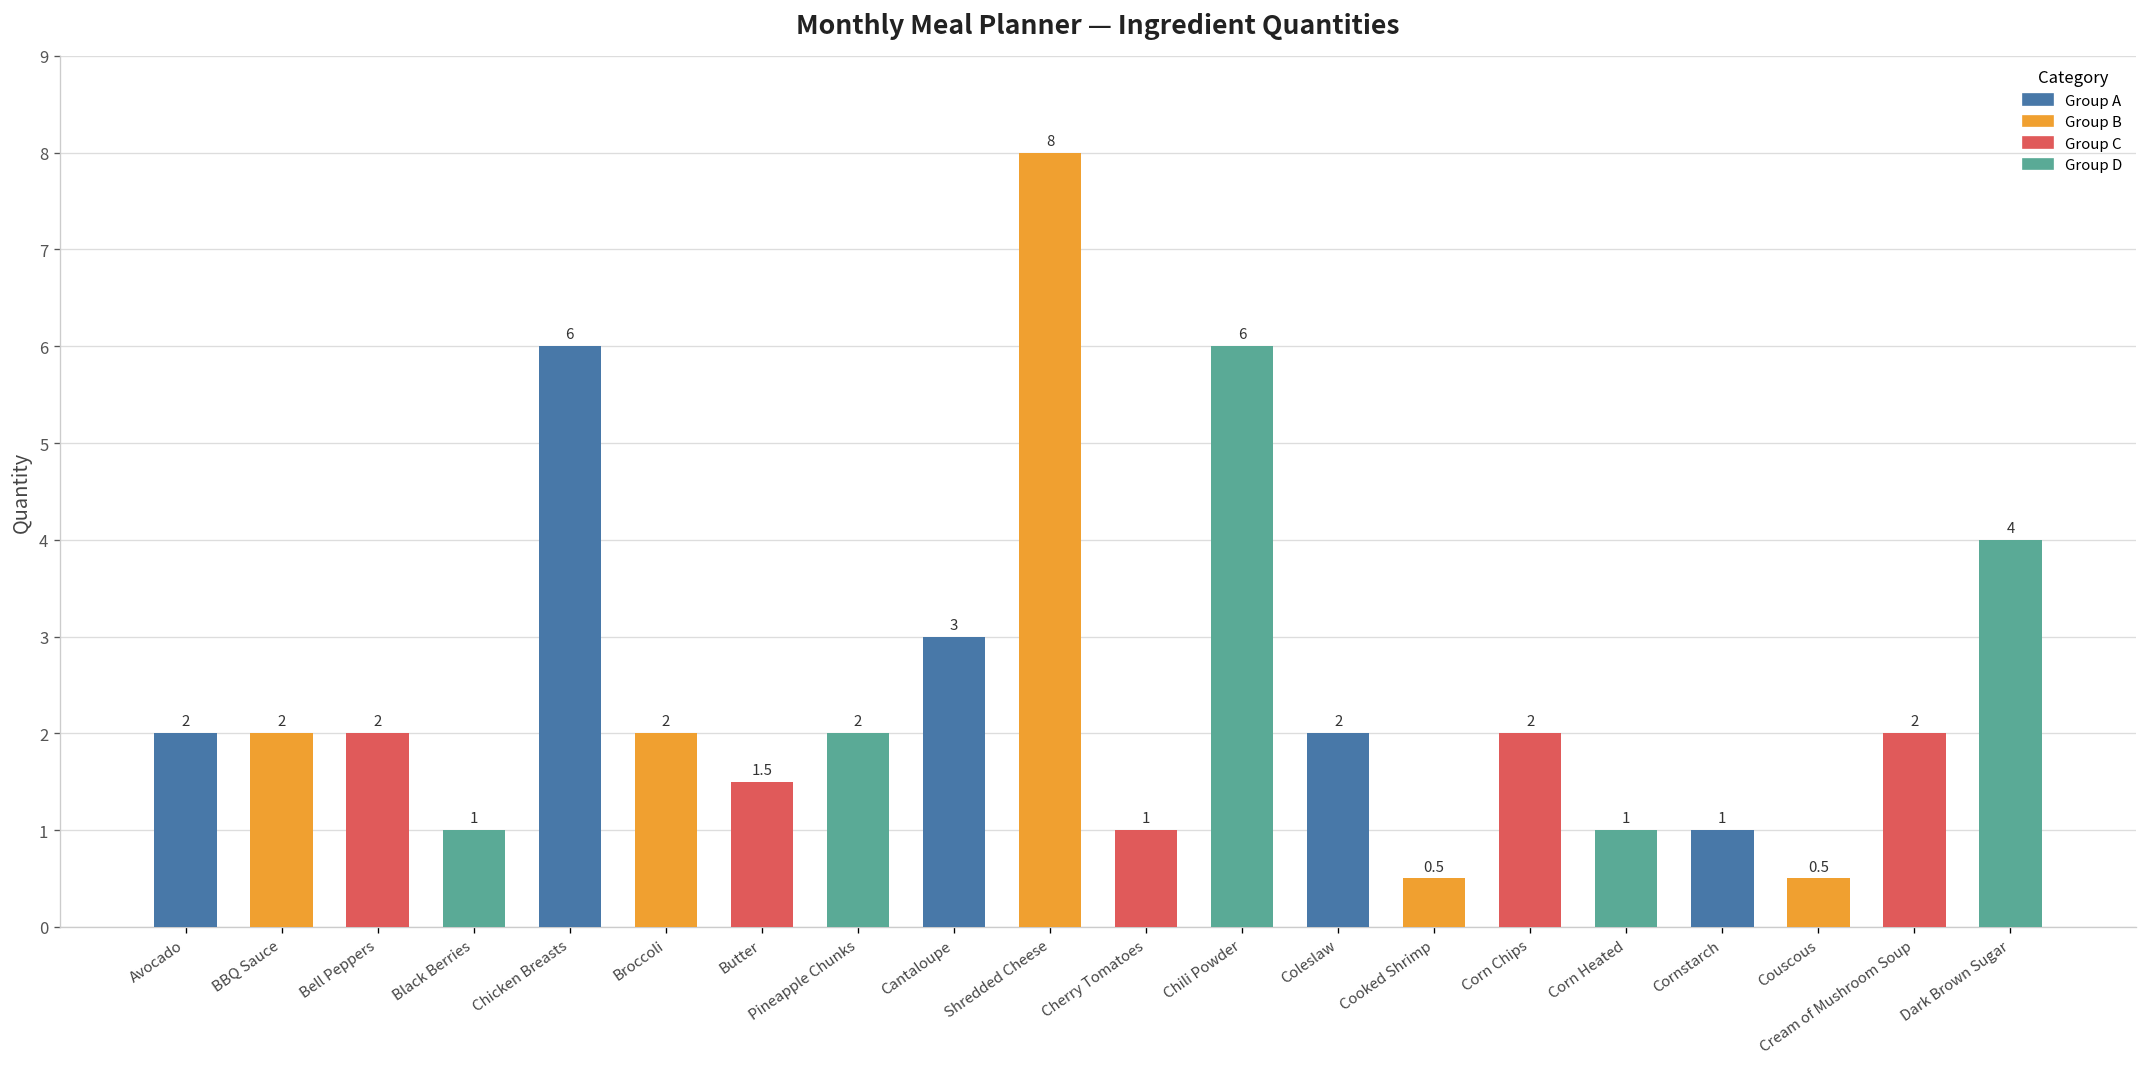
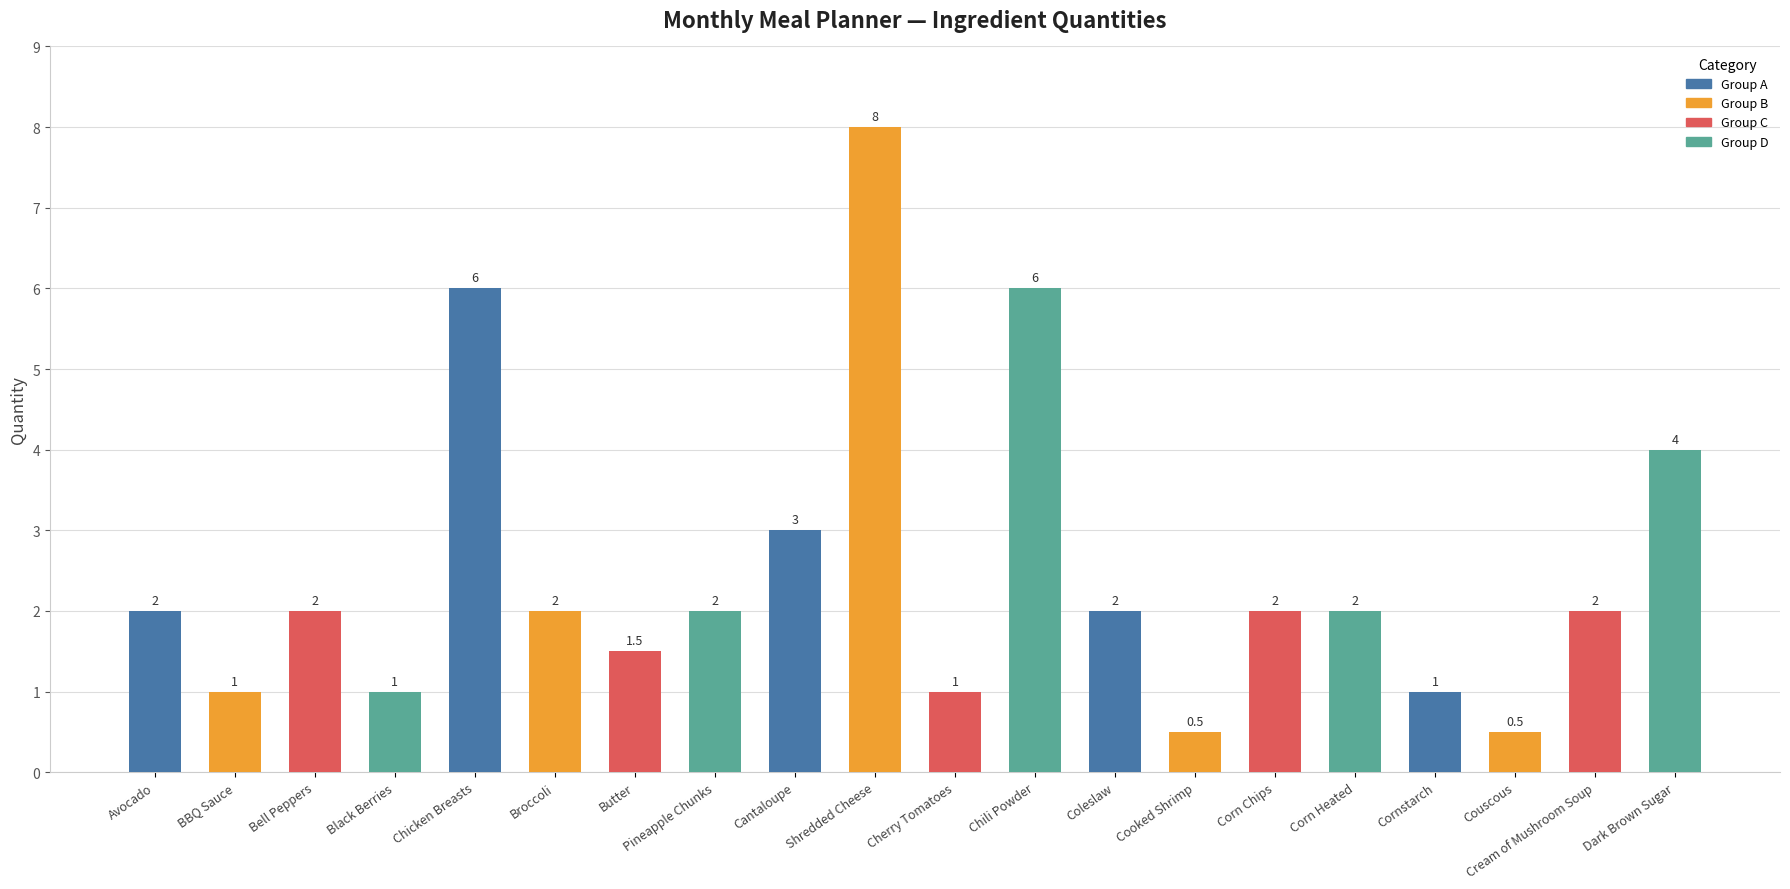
  {
    "Avocado": 2,
-   "BBQ Sauce": 2,
+   "BBQ Sauce": 1,
    "Bell Peppers": 2,
    "Black Berries": 1,
    "Chicken Breasts": 6,
    "Broccoli": 2,
    "Butter": 1.5,
    "Pineapple Chunks": 2,
    "Cantaloupe": 3,
    "Shredded Cheese": 8,
    "Cherry Tomatoes": 1,
    "Chili Powder": 6,
    "Coleslaw": 2,
    "Cooked Shrimp": 0.5,
    "Corn Chips": 2,
-   "Corn Heated": 1,
+   "Corn Heated": 2,
    "Cornstarch": 1,
    "Couscous": 0.5,
    "Cream of Mushroom Soup": 2,
    "Dark Brown Sugar": 4
  }
